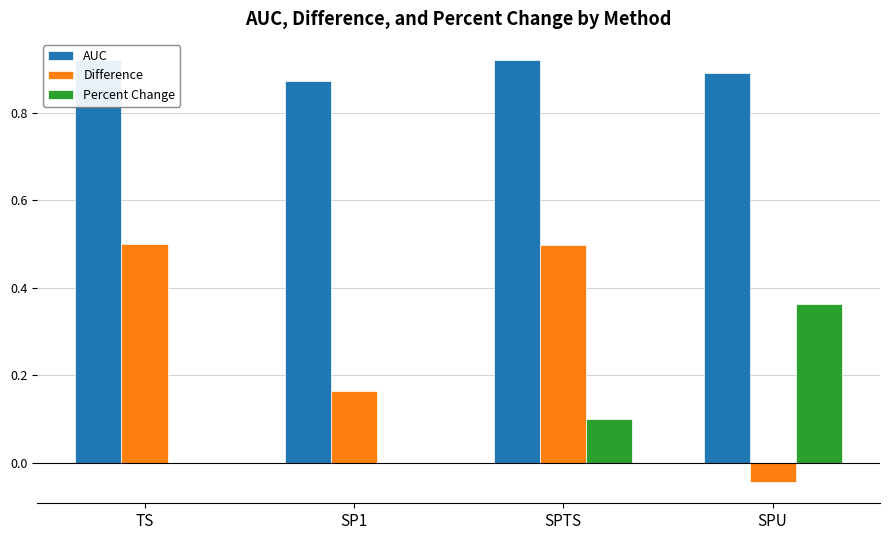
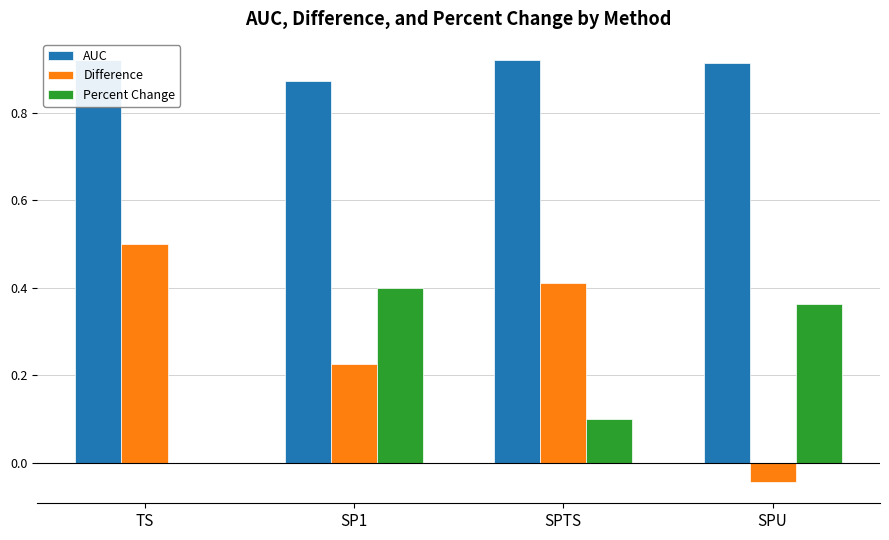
  {
    "AUC": {
      "SP1": 0.87,
      "SPTS": 0.92,
-     "SPU": 0.89
+     "SPU": 0.91
    },
    "Difference": {
      "TS": 0.50,
-     "SP1": 0.16,
-     "SPTS": 0.50,
+     "SP1": 0.23,
+     "SPTS": 0.41,
      "SPU": -0.04
    },
    "Percent Change": {
      "TS": 0.0,
-     "SP1": 0.0,
+     "SP1": 0.4,
      "SPTS": 0.1,
      "SPU": 0.36
    }
  }
